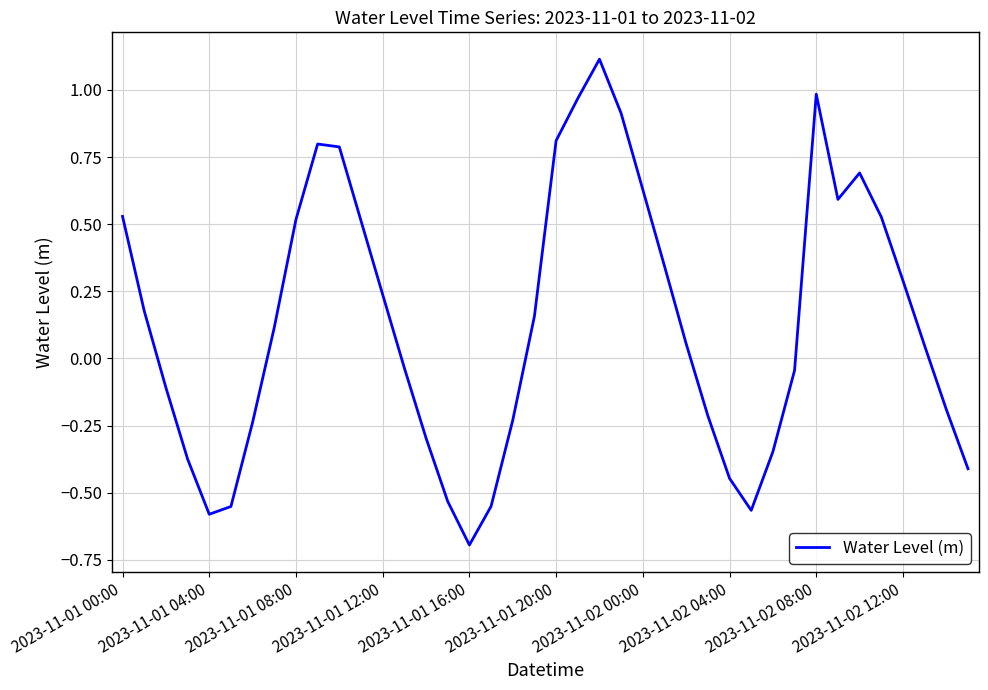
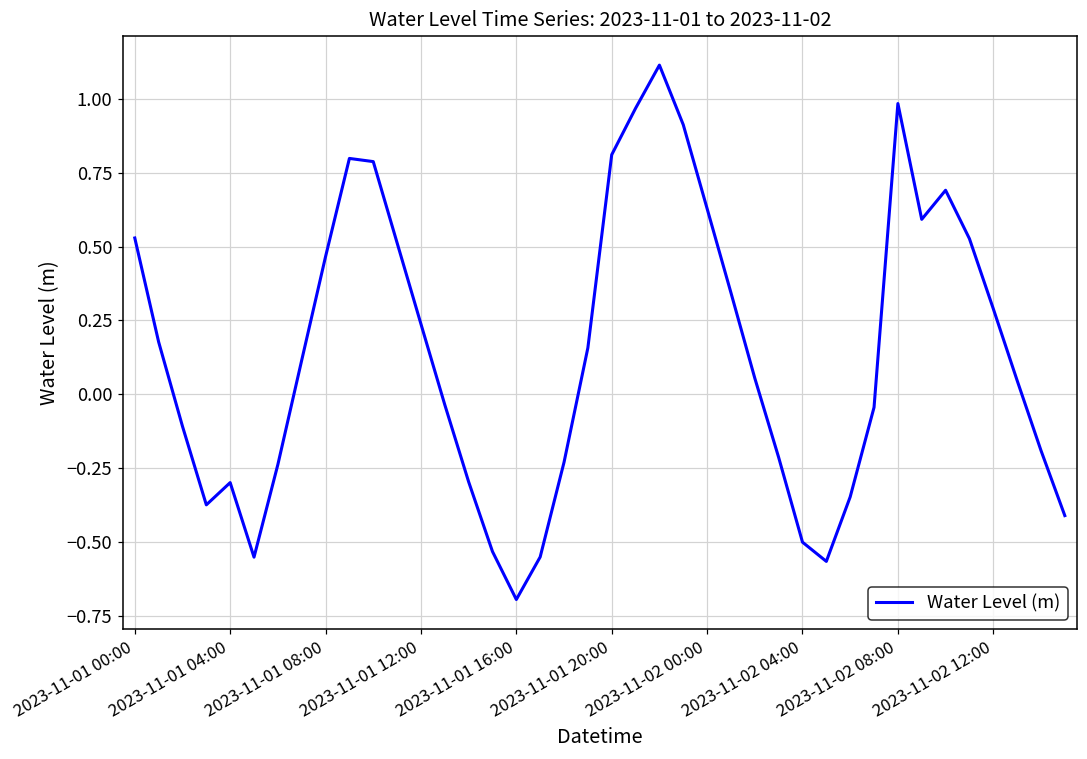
  {
    "2023-11-01 00:00": 0.53,
-   "2023-11-01 04:00": -0.58,
-   "2023-11-01 08:00": 0.52,
+   "2023-11-01 04:00": -0.30,
+   "2023-11-01 08:00": 0.47,
    "2023-11-01 12:00": 0.24,
    "2023-11-01 16:00": -0.69,
    "2023-11-01 20:00": 0.81,
    "2023-11-02 00:00": 0.63,
-   "2023-11-02 04:00": -0.45,
+   "2023-11-02 04:00": -0.50,
    "2023-11-02 08:00": 0.98,
    "2023-11-02 12:00": 0.29
  }
